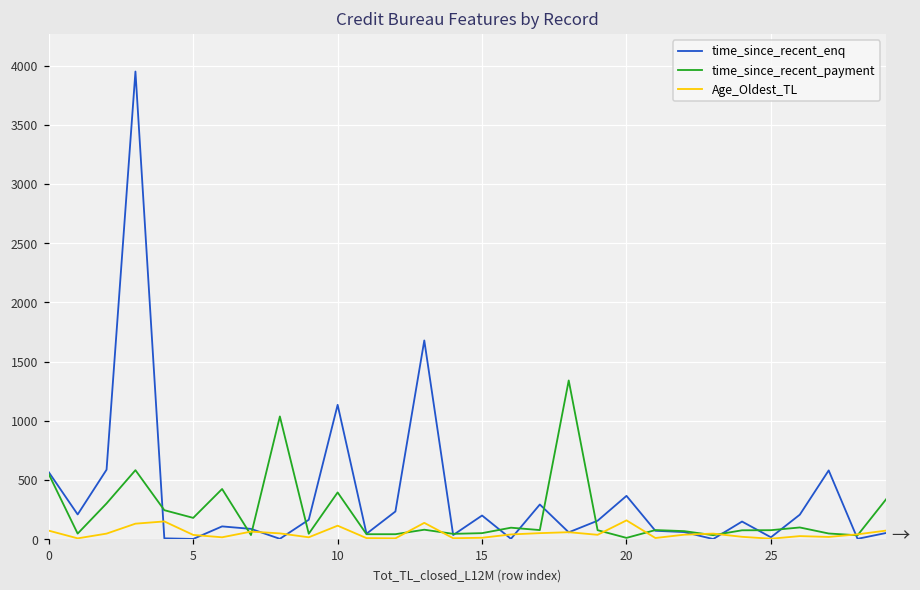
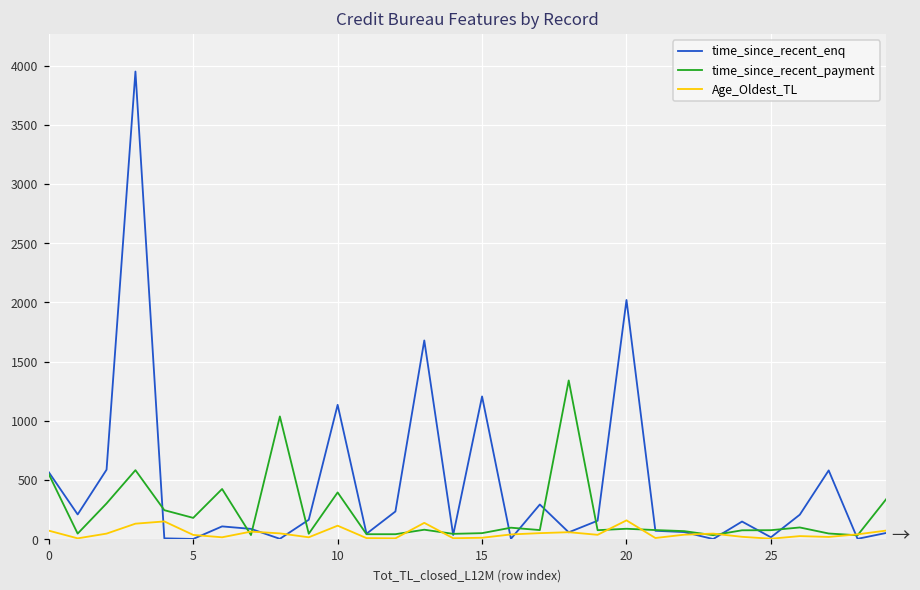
  {
    "time_since_recent_enq": {
      "5": 0,
      "10": 1140,
-     "15": 200,
-     "20": 370
+     "15": 1210,
+     "20": 2020
    },
    "time_since_recent_payment": {
      "5": 180,
      "10": 400,
      "15": 50,
-     "20": 10,
+     "20": 90,
      "25": 80
    },
    "Age_Oldest_TL": {
      "0": 70,
      "5": 40,
      "10": 110,
      "15": 10,
      "20": 160
    }
  }
